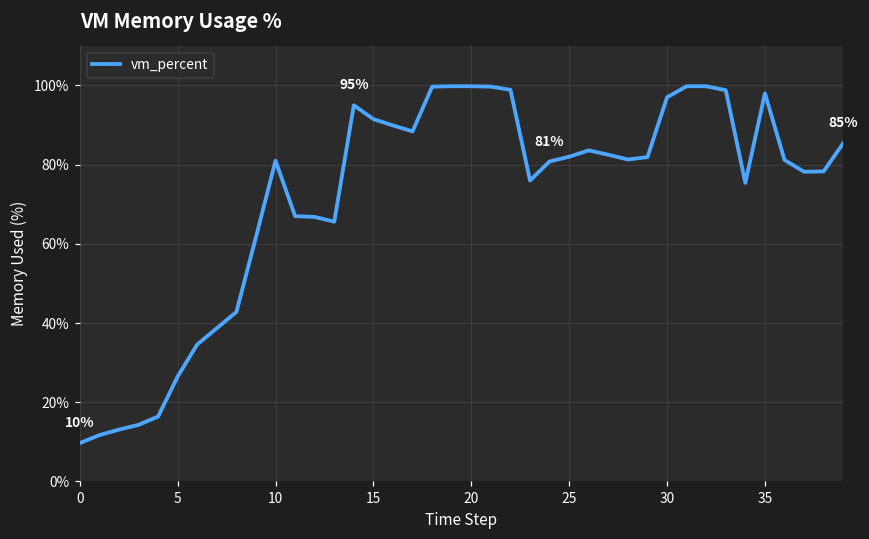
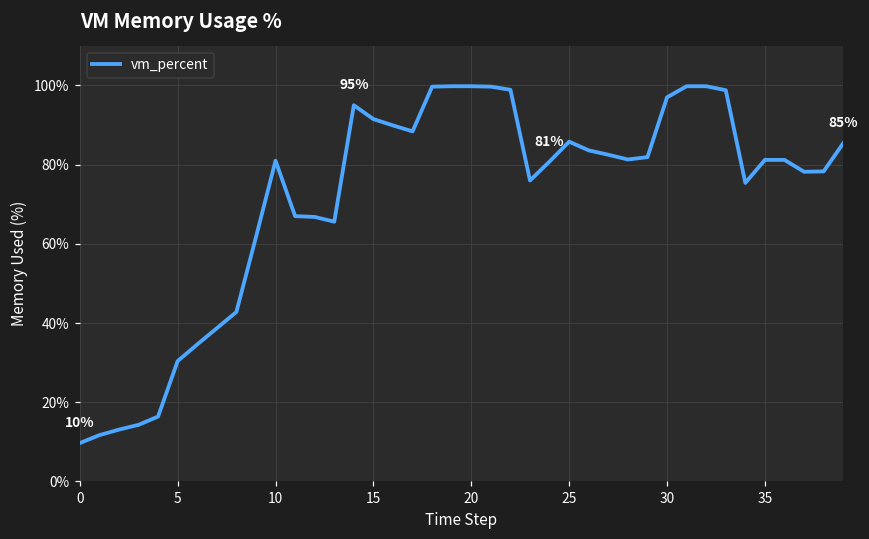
  {
-   "5": "27%",
+   "5": "30%",
    "10": "81%",
    "15": "92%",
    "20": "100%",
-   "25": "82%",
+   "25": "86%",
    "30": "97%",
-   "35": "98%"
+   "35": "81%"
  }
